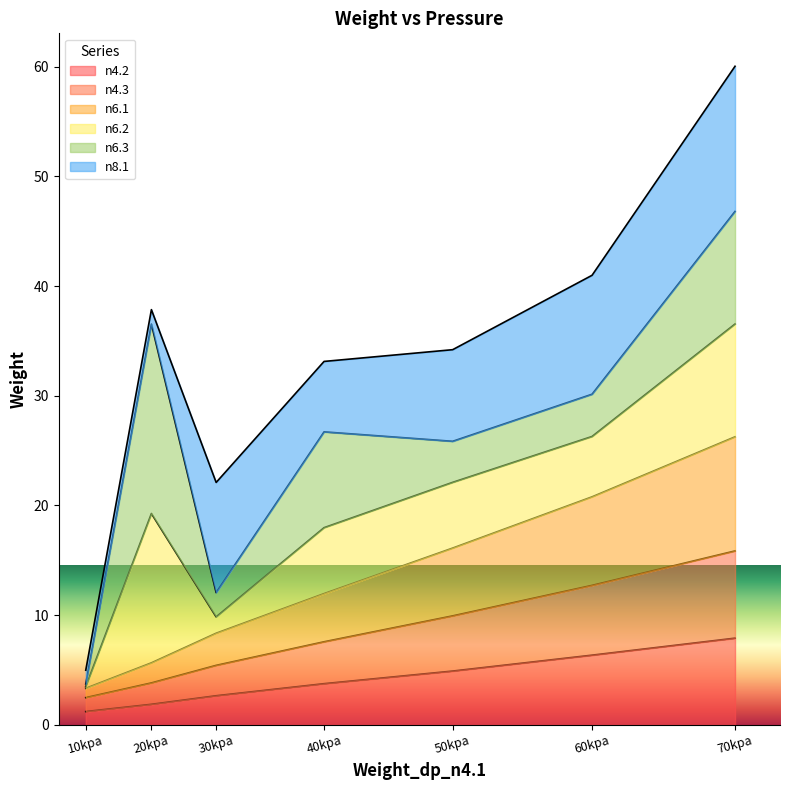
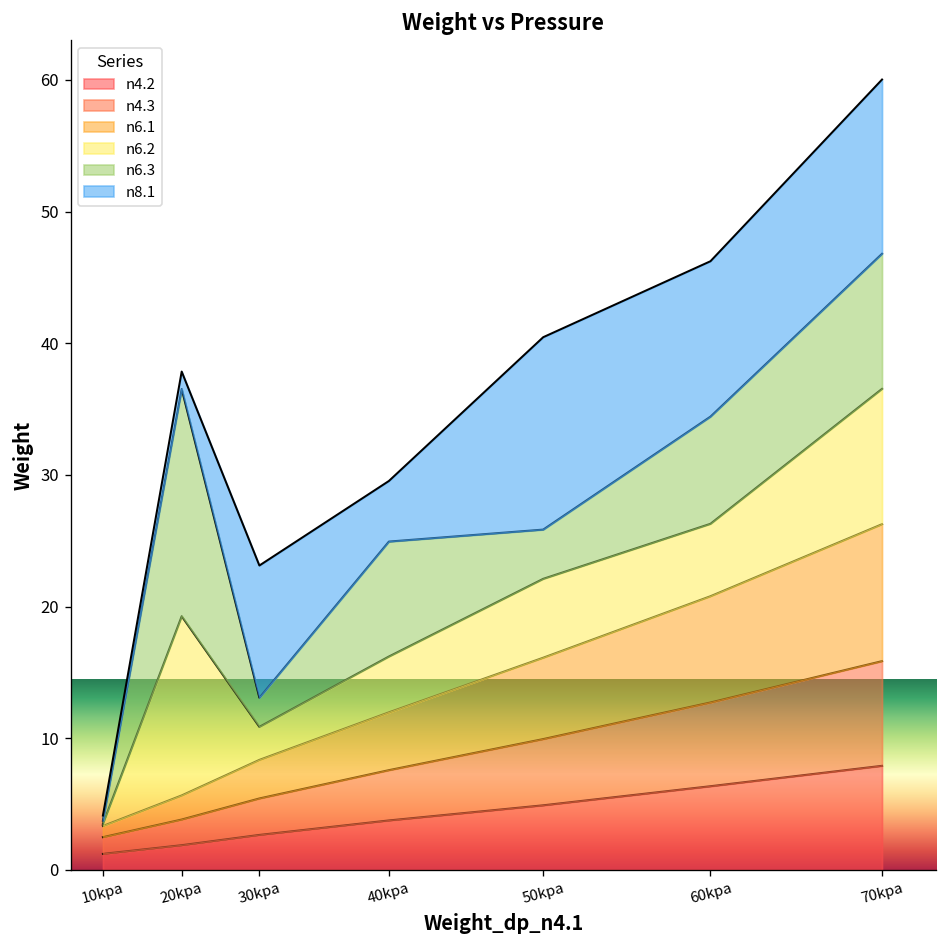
  {
    "n6.2": {
      "20kpa": 13.6,
-     "30kpa": 1.5,
-     "40kpa": 6.0,
+     "30kpa": 2.5,
+     "40kpa": 4.2,
      "50kpa": 6.0,
      "60kpa": 5.5,
      "70kpa": 10.3
    },
    "n6.3": {
      "10kpa": 0.2,
      "20kpa": 17.3,
      "30kpa": 2.2,
      "40kpa": 8.7,
      "50kpa": 3.7,
-     "60kpa": 3.9,
+     "60kpa": 8.1,
      "70kpa": 10.3
    },
    "n8.1": {
-     "10kpa": 1.3,
+     "10kpa": 0.4,
      "20kpa": 1.3,
      "30kpa": 10.0,
-     "40kpa": 6.4,
-     "50kpa": 8.4,
-     "60kpa": 10.8,
+     "40kpa": 4.6,
+     "50kpa": 14.6,
+     "60kpa": 11.8,
      "70kpa": 13.2
    }
  }
